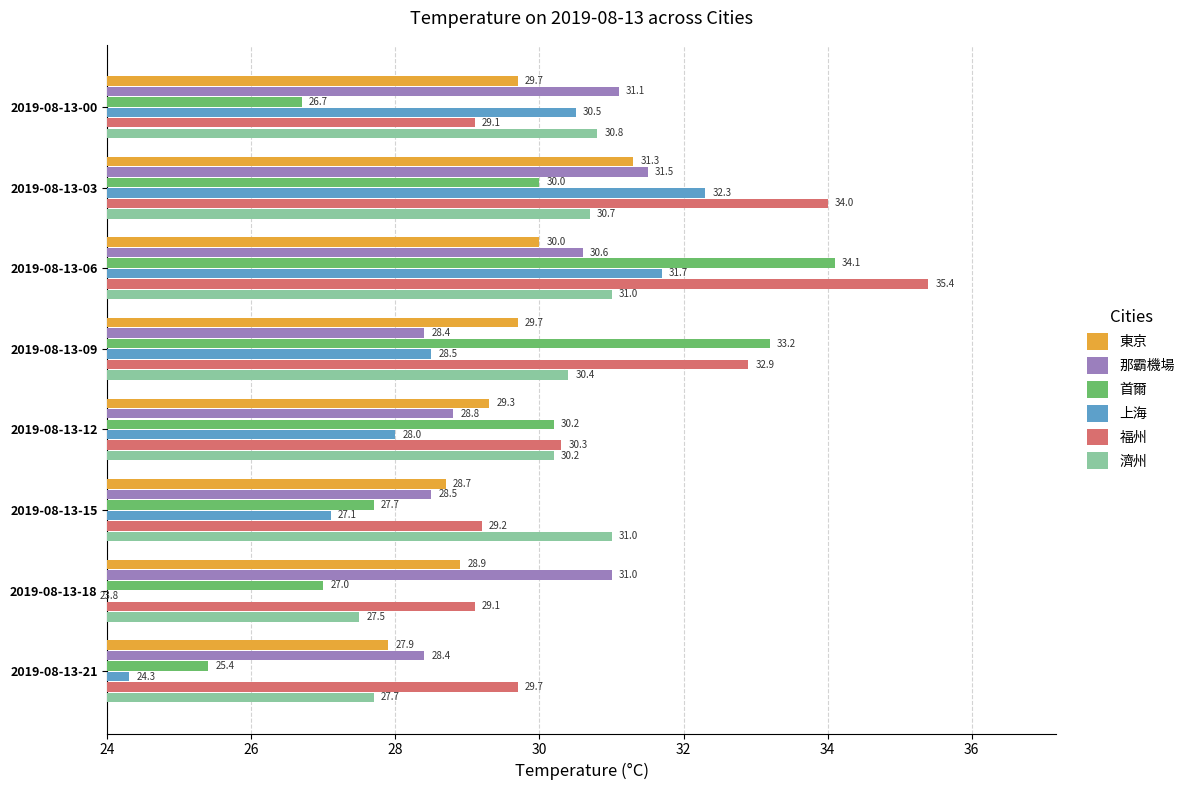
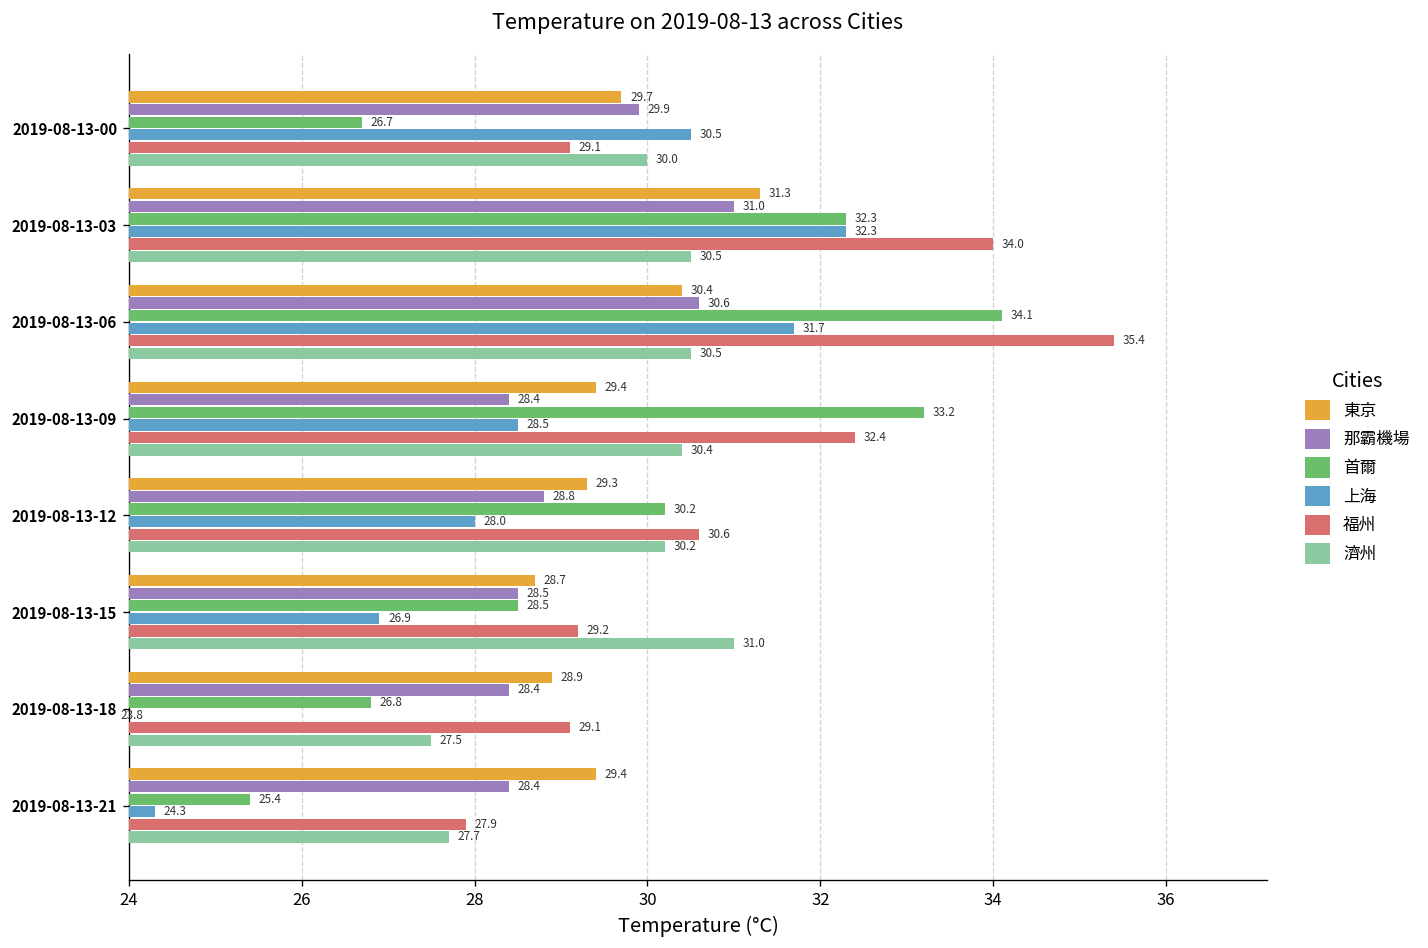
  {
    "東京": {
      "2019-08-13-00": 29.7,
      "2019-08-13-03": 31.3,
-     "2019-08-13-06": 30.0,
-     "2019-08-13-09": 29.7,
+     "2019-08-13-06": 30.4,
+     "2019-08-13-09": 29.4,
      "2019-08-13-12": 29.3,
      "2019-08-13-15": 28.7,
      "2019-08-13-18": 28.9,
-     "2019-08-13-21": 27.9
+     "2019-08-13-21": 29.4
    },
    "那霸機場": {
-     "2019-08-13-00": 31.1,
-     "2019-08-13-03": 31.5,
+     "2019-08-13-00": 29.9,
+     "2019-08-13-03": 31.0,
      "2019-08-13-06": 30.6,
      "2019-08-13-09": 28.4,
      "2019-08-13-12": 28.8,
      "2019-08-13-15": 28.5,
-     "2019-08-13-18": 31.0,
+     "2019-08-13-18": 28.4,
      "2019-08-13-21": 28.4
    },
    "首爾": {
      "2019-08-13-00": 26.7,
-     "2019-08-13-03": 30.0,
+     "2019-08-13-03": 32.3,
      "2019-08-13-06": 34.1,
      "2019-08-13-09": 33.2,
      "2019-08-13-12": 30.2,
-     "2019-08-13-15": 27.7,
-     "2019-08-13-18": 27.0,
+     "2019-08-13-15": 28.5,
+     "2019-08-13-18": 26.8,
      "2019-08-13-21": 25.4
    },
    "上海": {
      "2019-08-13-00": 30.5,
      "2019-08-13-03": 32.3,
      "2019-08-13-06": 31.7,
      "2019-08-13-09": 28.5,
      "2019-08-13-12": 28.0,
-     "2019-08-13-15": 27.1,
+     "2019-08-13-15": 26.9,
      "2019-08-13-21": 24.3
    },
    "福州": {
      "2019-08-13-00": 29.1,
      "2019-08-13-03": 34.0,
      "2019-08-13-06": 35.4,
-     "2019-08-13-09": 32.9,
-     "2019-08-13-12": 30.3,
+     "2019-08-13-09": 32.4,
+     "2019-08-13-12": 30.6,
      "2019-08-13-15": 29.2,
      "2019-08-13-18": 29.1,
-     "2019-08-13-21": 29.7
+     "2019-08-13-21": 27.9
    },
    "濟州": {
-     "2019-08-13-00": 30.8,
-     "2019-08-13-03": 30.7,
-     "2019-08-13-06": 31.0,
+     "2019-08-13-00": 30.0,
+     "2019-08-13-03": 30.5,
+     "2019-08-13-06": 30.5,
      "2019-08-13-09": 30.4,
      "2019-08-13-12": 30.2,
      "2019-08-13-15": 31.0,
      "2019-08-13-18": 27.5,
      "2019-08-13-21": 27.7
    }
  }
